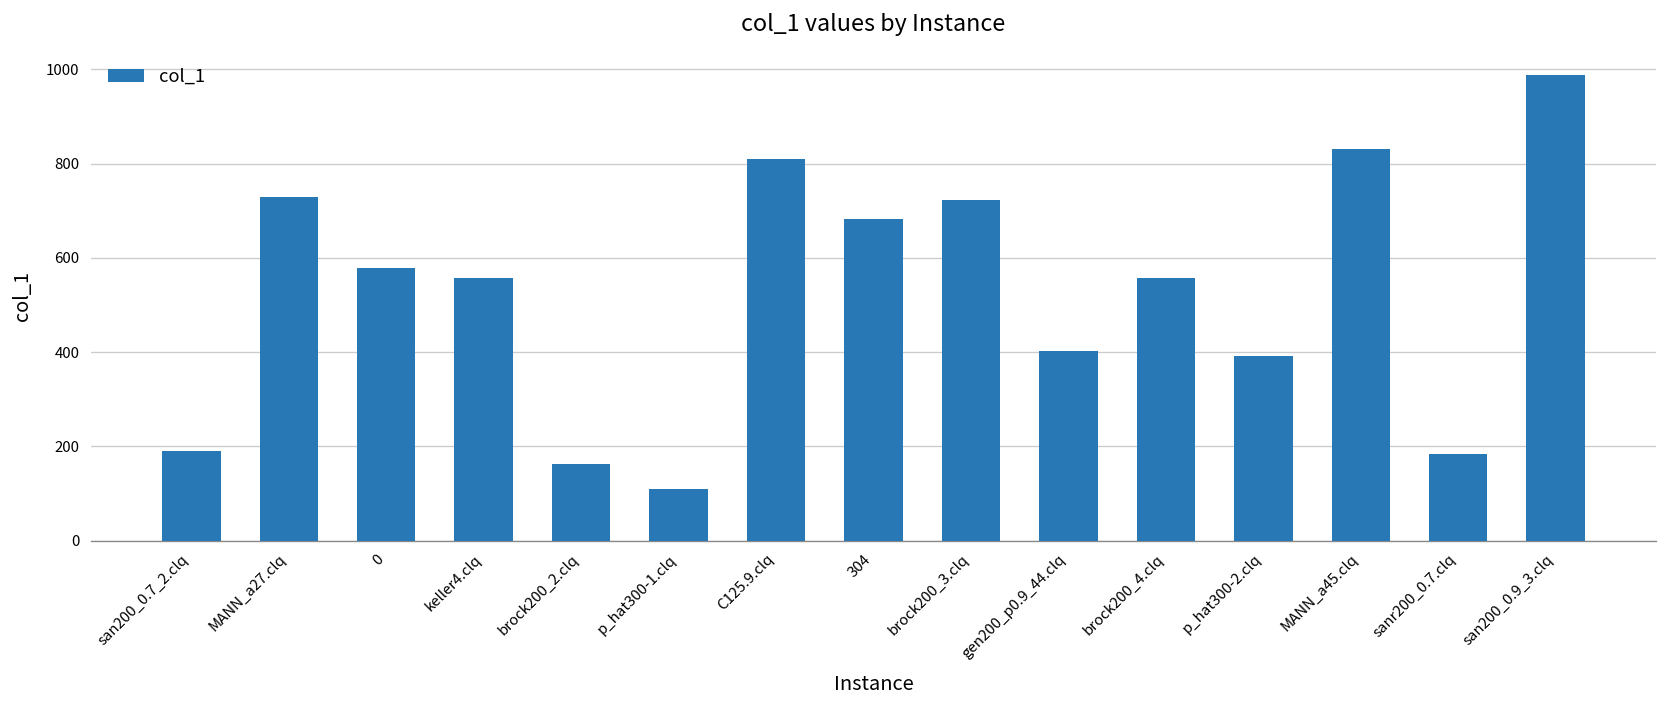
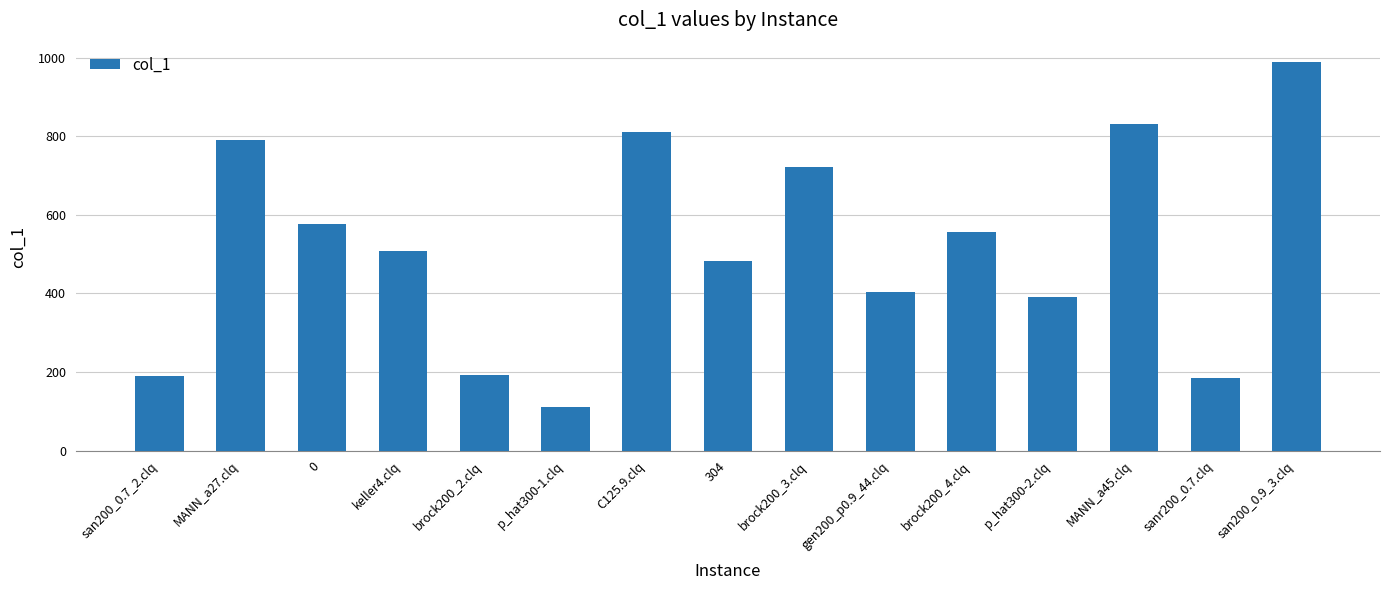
  {
    "san200_0.7_2.clq": 190,
-   "MANN_a27.clq": 730,
+   "MANN_a27.clq": 790,
    "0": 580,
-   "keller4.clq": 560,
-   "brock200_2.clq": 160,
+   "keller4.clq": 510,
+   "brock200_2.clq": 190,
    "p_hat300-1.clq": 110,
    "C125.9.clq": 810,
-   "304": 680,
+   "304": 480,
    "brock200_3.clq": 720,
    "gen200_p0.9_44.clq": 400,
    "brock200_4.clq": 560,
    "p_hat300-2.clq": 390,
    "MANN_a45.clq": 830,
    "sanr200_0.7.clq": 180,
    "san200_0.9_3.clq": 990
  }
